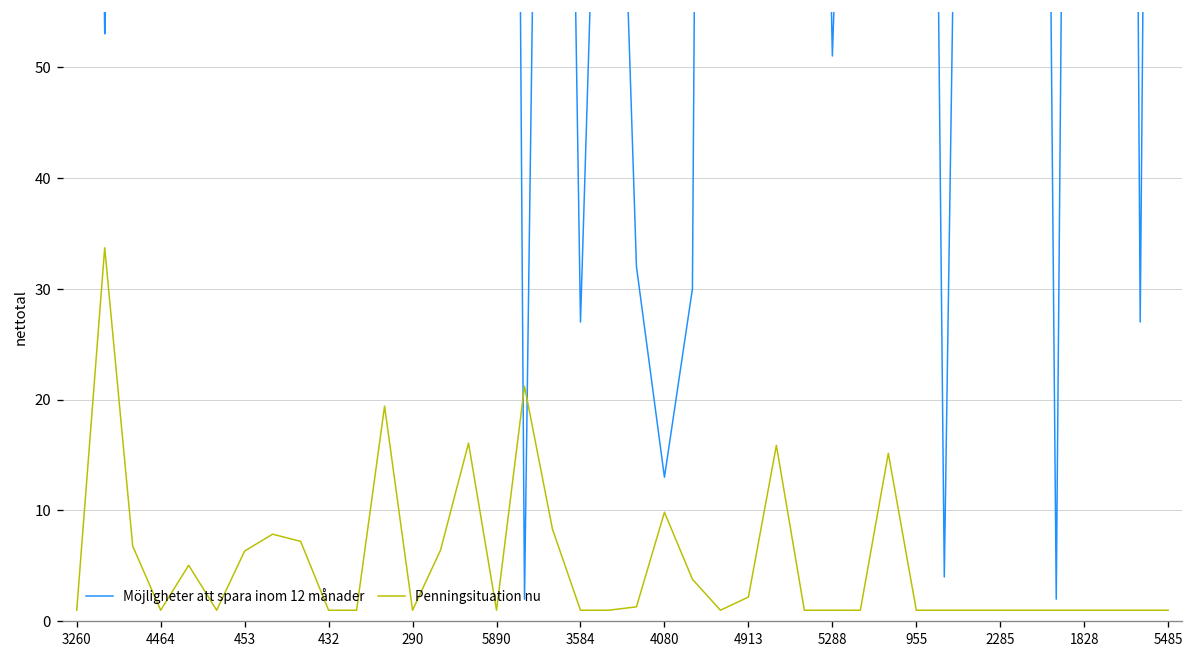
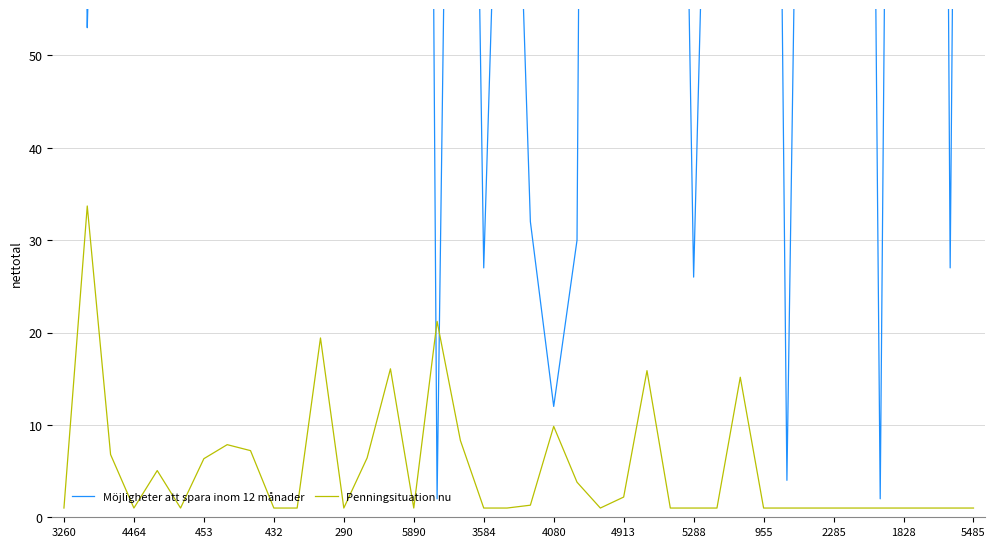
  {
    "Möjligheter att spara inom 12 månader": {
      "3584": 27,
-     "4080": 13,
-     "5288": 51
+     "4080": 12,
+     "5288": 26
    },
    "Penningsituation nu": {
      "3260": 1,
      "4464": 1,
      "453": 6,
      "432": 1,
      "290": 1,
      "5890": 1,
      "3584": 1,
      "4080": 10,
      "4913": 2,
      "5288": 1,
      "955": 1,
      "2285": 1,
      "1828": 1,
      "5485": 1
    }
  }
